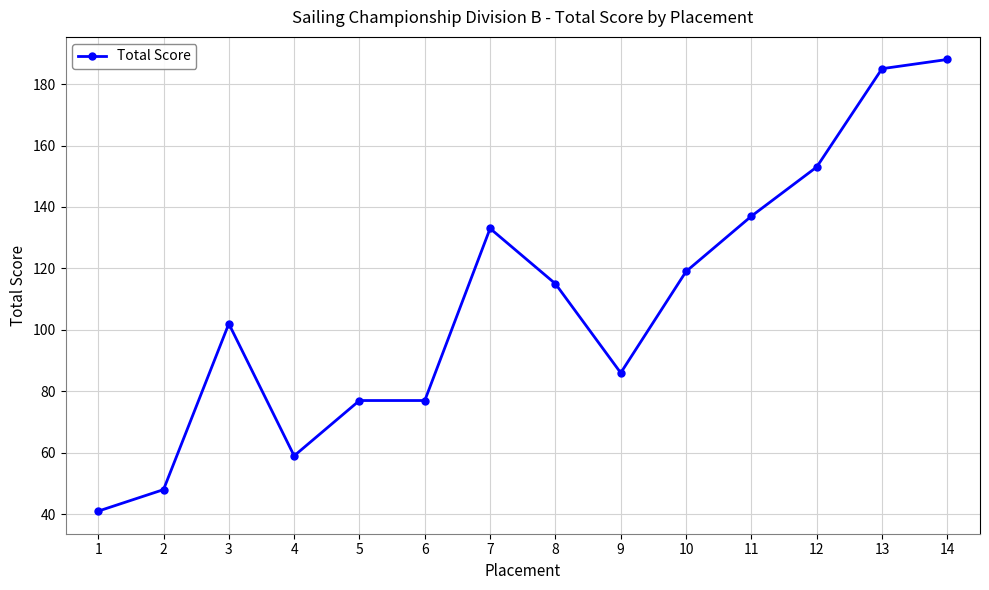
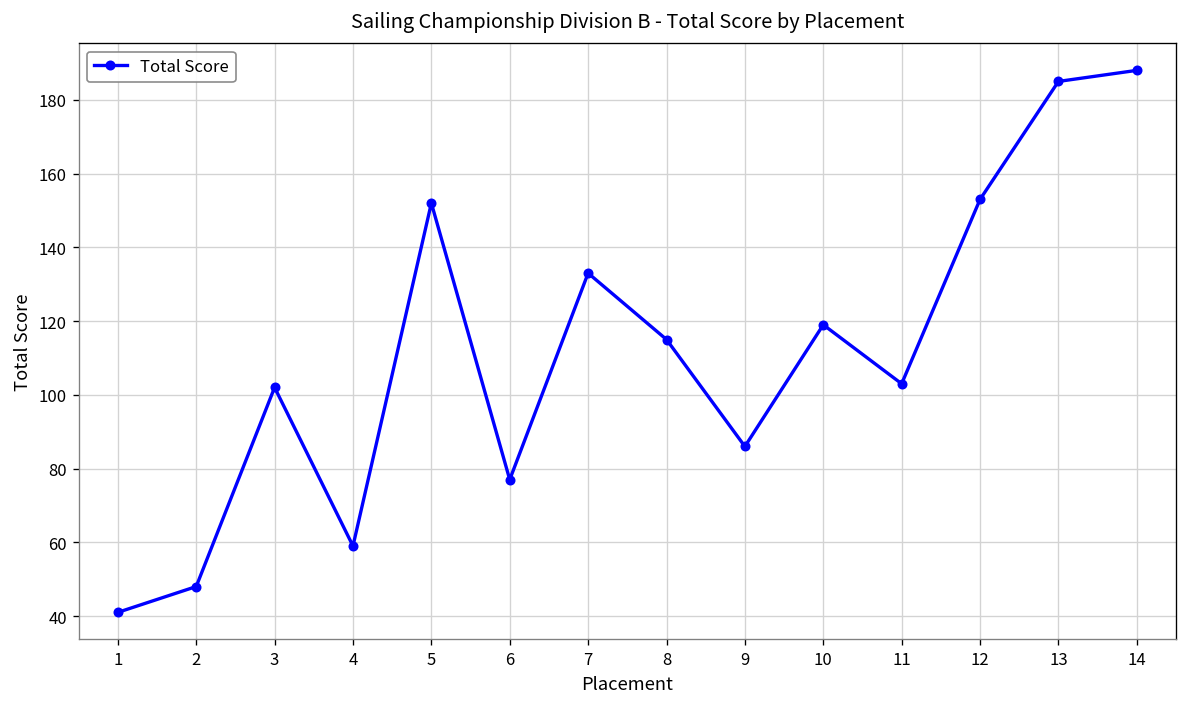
  {
    "1": 41,
    "2": 48,
    "3": 102,
    "4": 59,
-   "5": 77,
+   "5": 152,
    "6": 77,
    "7": 133,
    "8": 115,
    "9": 86,
    "10": 119,
-   "11": 137,
+   "11": 103,
    "12": 153,
    "13": 185,
    "14": 188
  }
